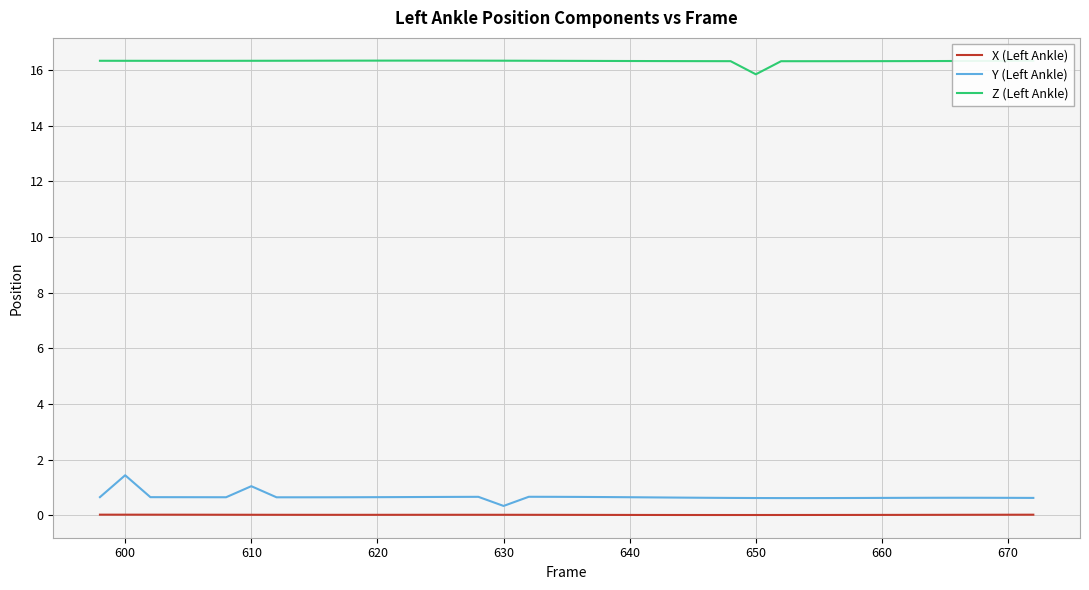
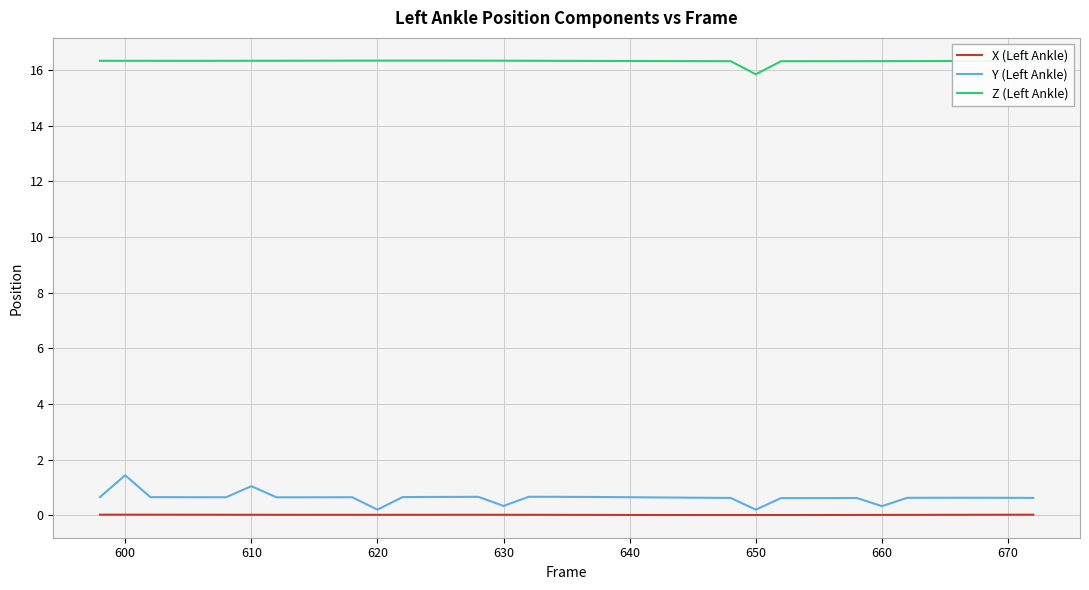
  {
    "X (Left Ankle)": {
      "600": 0.0,
      "610": 0.0,
      "620": 0.0,
      "630": 0.0,
      "640": 0.0,
      "650": 0.0,
      "660": 0.0,
      "670": 0.0
    },
    "Y (Left Ankle)": {
      "600": 1.4,
      "610": 1.0,
-     "620": 0.7,
+     "620": 0.2,
      "630": 0.3,
      "640": 0.6,
-     "650": 0.6,
-     "660": 0.6,
+     "650": 0.2,
+     "660": 0.3,
      "670": 0.6
    },
    "Z (Left Ankle)": {
      "600": 16.3,
      "610": 16.3,
      "620": 16.3,
      "630": 16.3,
      "640": 16.3,
      "650": 15.8,
      "660": 16.3
    }
  }
